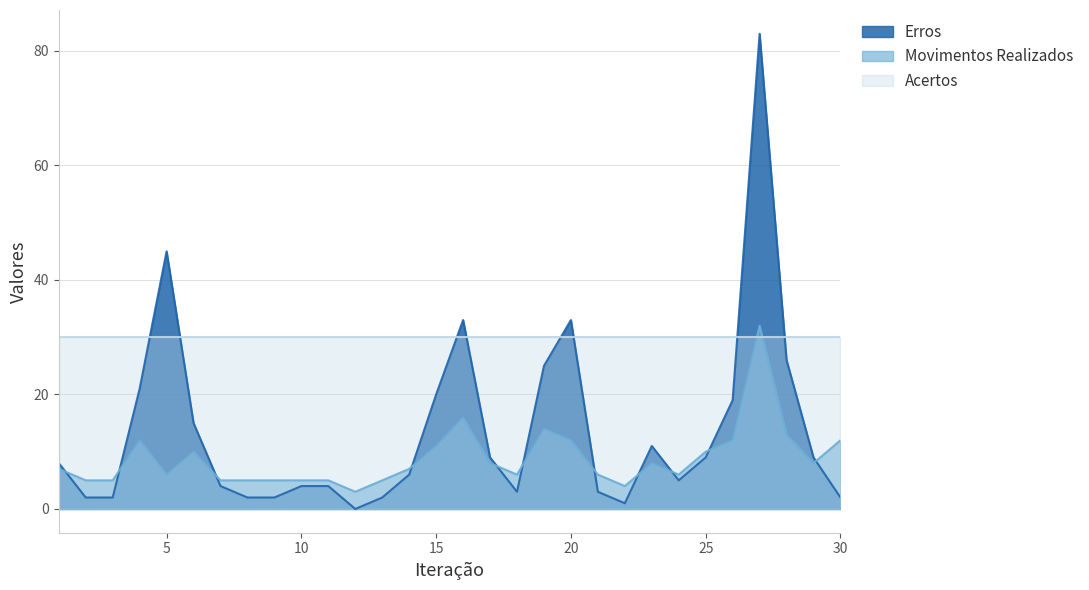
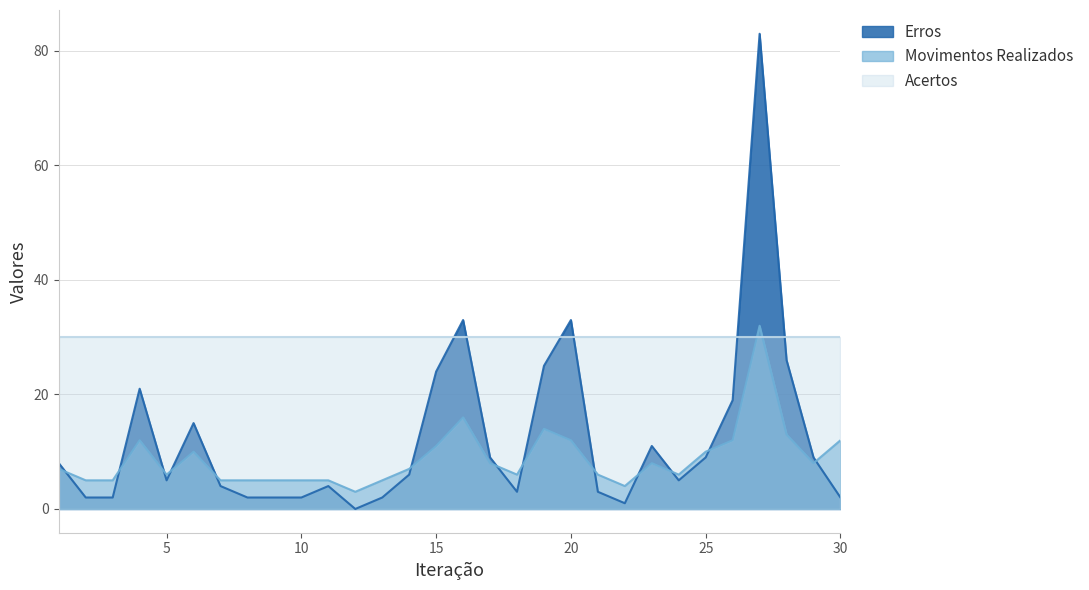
  {
    "Erros": {
-     "5": 45,
-     "10": 4,
-     "15": 20,
+     "5": 5,
+     "10": 2,
+     "15": 24,
      "20": 33,
      "25": 9,
      "30": 2
    },
    "Movimentos Realizados": {
      "5": 6,
      "10": 5,
      "15": 11,
      "20": 12,
      "25": 10,
      "30": 12
    },
    "Acertos": {
      "5": 30,
      "10": 30,
      "15": 30,
      "20": 30,
      "25": 30,
      "30": 30
    }
  }
